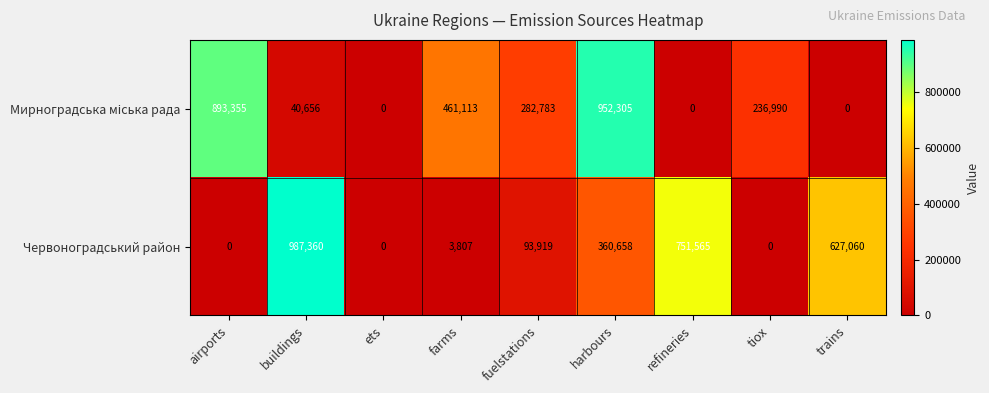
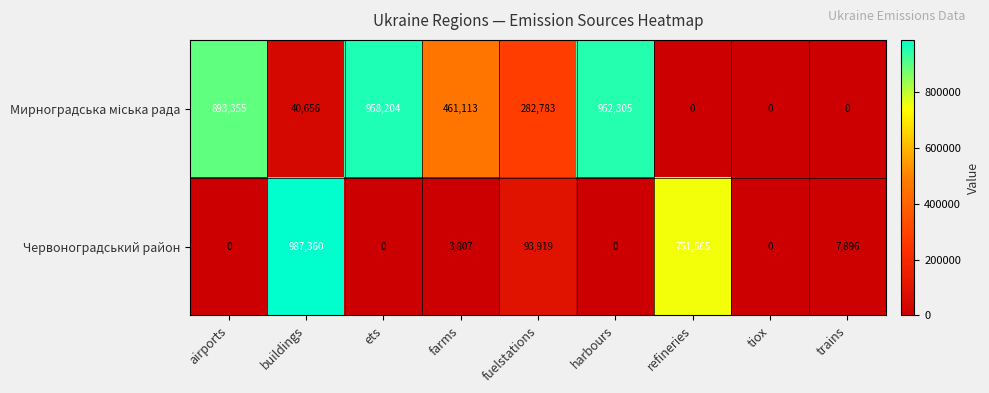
  {
    "Мирноградська міська рада": {
      "airports": "893,355",
      "buildings": "40,656",
-     "ets": "0",
+     "ets": "958,204",
      "farms": "461,113",
      "fuelstations": "282,783",
      "harbours": "952,305",
      "refineries": "0",
-     "tiox": "236,990",
+     "tiox": "0",
      "trains": "0"
    },
    "Червоноградський район": {
      "airports": "0",
      "buildings": "987,360",
      "ets": "0",
      "farms": "3,807",
      "fuelstations": "93,919",
-     "harbours": "360,658",
+     "harbours": "0",
      "refineries": "751,565",
      "tiox": "0",
-     "trains": "627,060"
+     "trains": "7,896"
    }
  }
